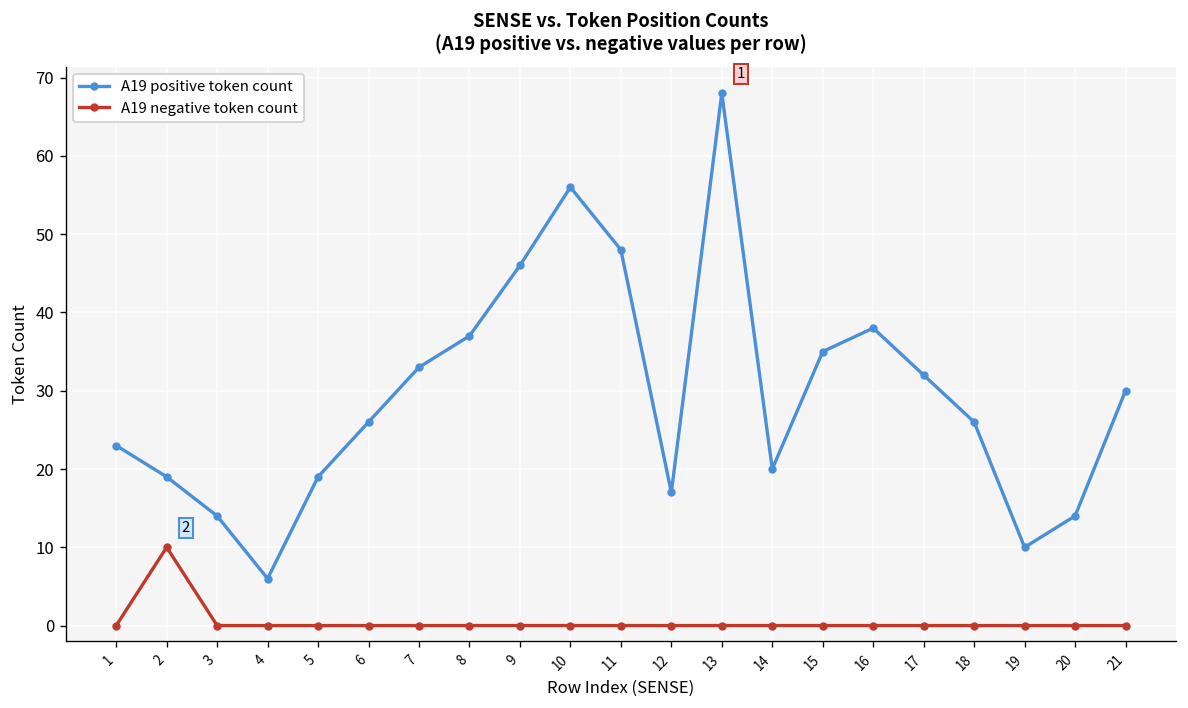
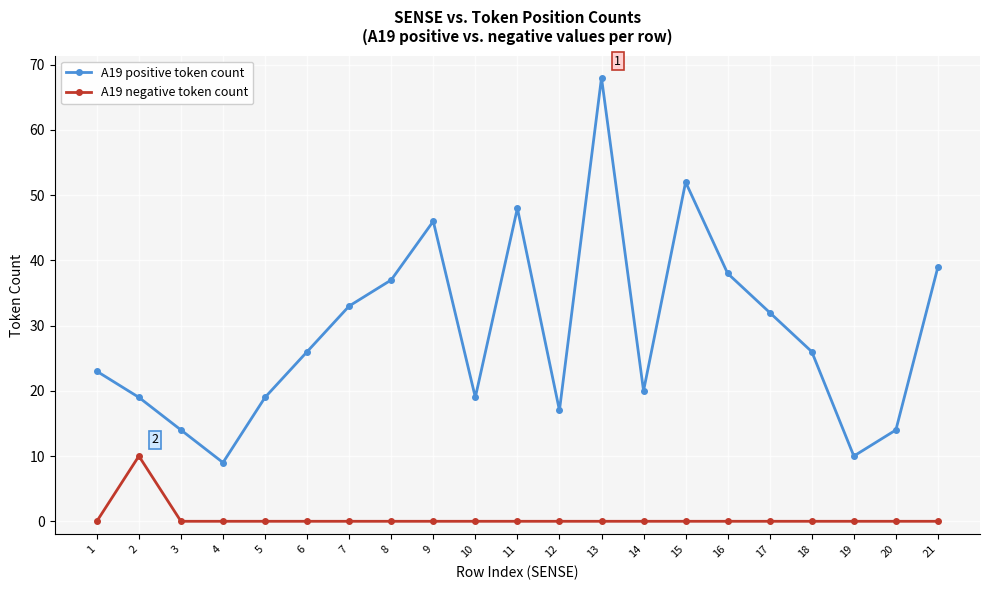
  {
    "A19 positive token count": {
      "1": 23,
      "2": 19,
      "3": 14,
-     "4": 6,
+     "4": 9,
      "5": 19,
      "6": 26,
      "7": 33,
      "8": 37,
      "9": 46,
-     "10": 56,
+     "10": 19,
      "11": 48,
      "12": 17,
      "14": 20,
-     "15": 35,
+     "15": 52,
      "16": 38,
      "17": 32,
      "18": 26,
      "19": 10,
      "20": 14,
-     "21": 30
+     "21": 39
    },
    "A19 negative token count": {
      "1": 0,
      "3": 0,
      "4": 0,
      "5": 0,
      "6": 0,
      "7": 0,
      "8": 0,
      "9": 0,
      "10": 0,
      "11": 0,
      "12": 0,
      "13": 0,
      "14": 0,
      "15": 0,
      "16": 0,
      "17": 0,
      "18": 0,
      "19": 0,
      "20": 0,
      "21": 0
    }
  }
